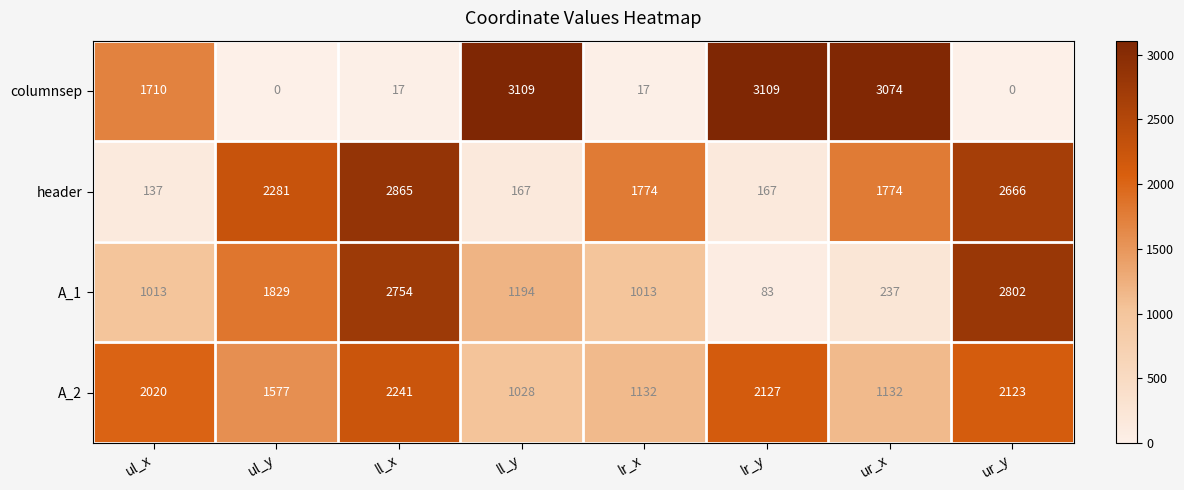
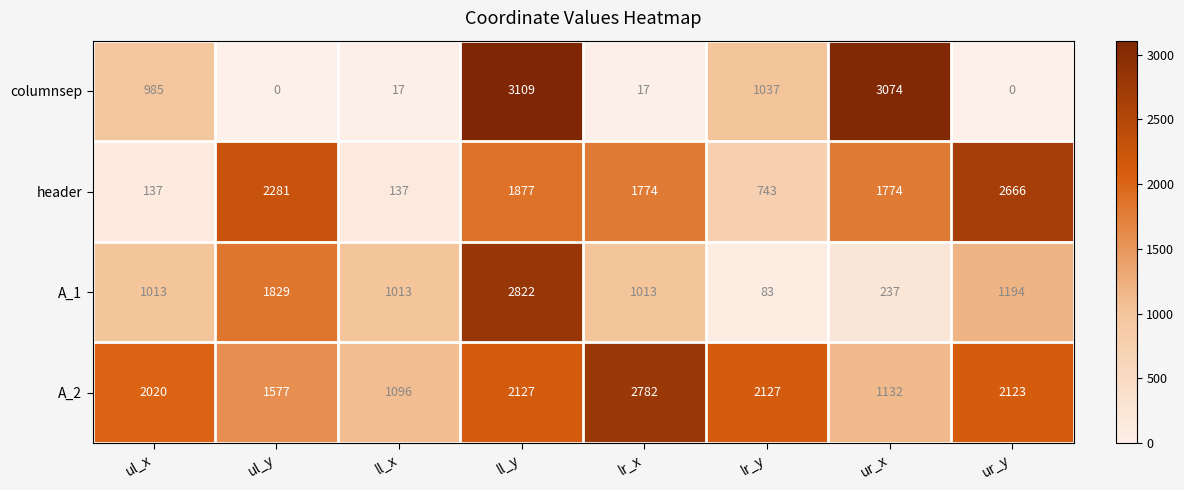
  {
    "columnsep": {
-     "ul_x": 1710,
+     "ul_x": 985,
      "ul_y": 0,
      "ll_x": 17,
      "ll_y": 3109,
      "lr_x": 17,
-     "lr_y": 3109,
+     "lr_y": 1037,
      "ur_x": 3074,
      "ur_y": 0
    },
    "header": {
      "ul_x": 137,
      "ul_y": 2281,
-     "ll_x": 2865,
-     "ll_y": 167,
+     "ll_x": 137,
+     "ll_y": 1877,
      "lr_x": 1774,
-     "lr_y": 167,
+     "lr_y": 743,
      "ur_x": 1774,
      "ur_y": 2666
    },
    "A_1": {
      "ul_x": 1013,
      "ul_y": 1829,
-     "ll_x": 2754,
-     "ll_y": 1194,
+     "ll_x": 1013,
+     "ll_y": 2822,
      "lr_x": 1013,
      "lr_y": 83,
      "ur_x": 237,
-     "ur_y": 2802
+     "ur_y": 1194
    },
    "A_2": {
      "ul_x": 2020,
      "ul_y": 1577,
-     "ll_x": 2241,
-     "ll_y": 1028,
-     "lr_x": 1132,
+     "ll_x": 1096,
+     "ll_y": 2127,
+     "lr_x": 2782,
      "lr_y": 2127,
      "ur_x": 1132,
      "ur_y": 2123
    }
  }
